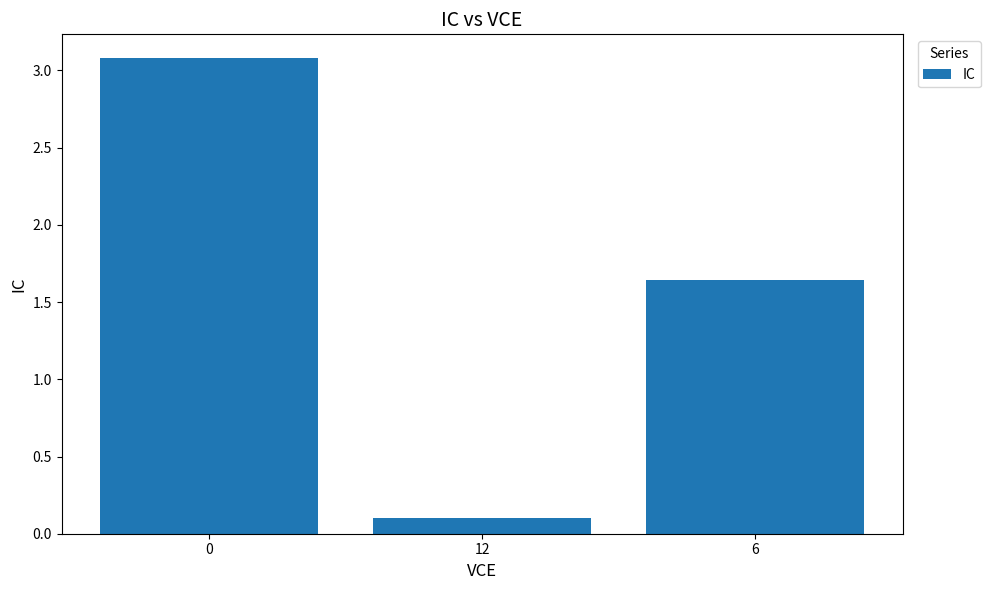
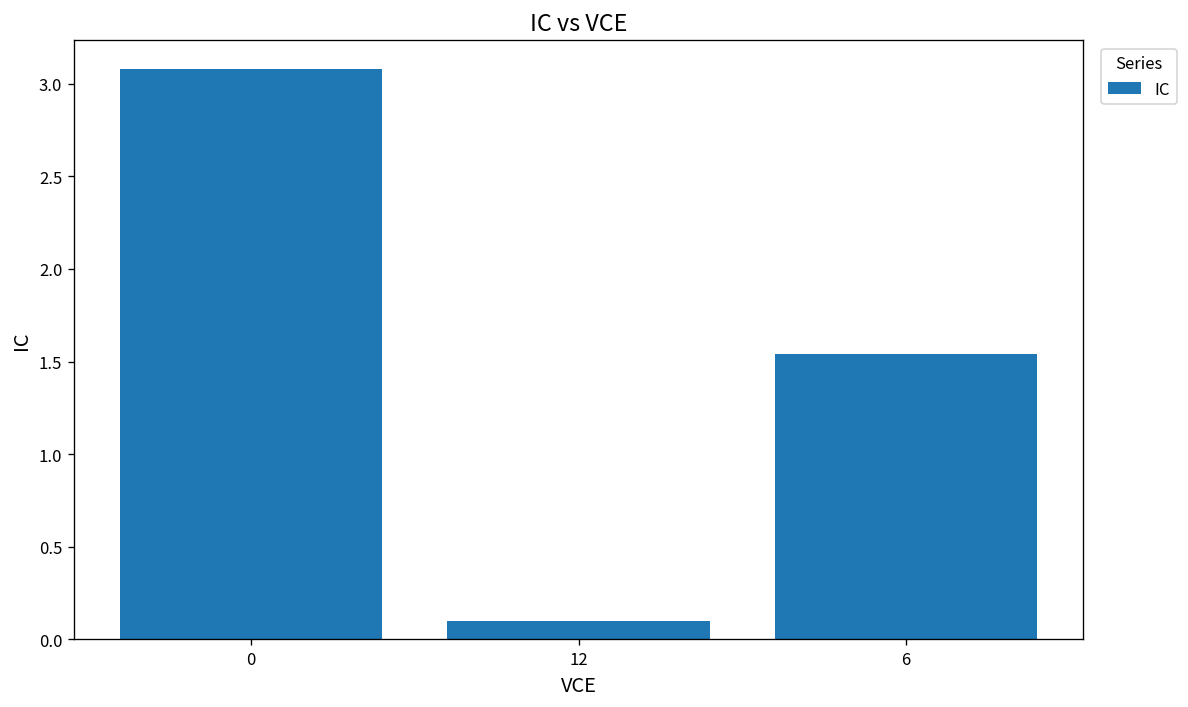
  {
    "0": 3.08,
    "12": 0.10,
-   "6": 1.64
+   "6": 1.54
  }
